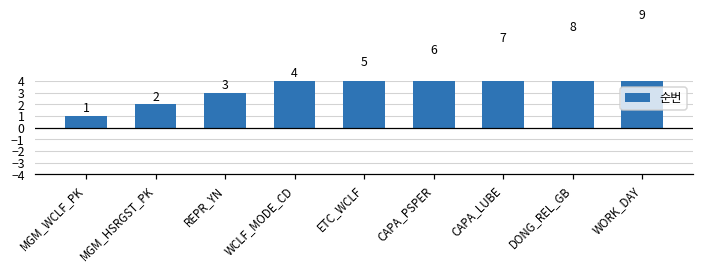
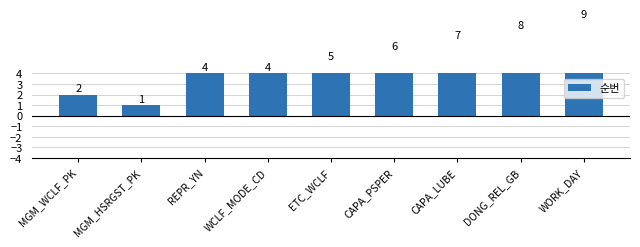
  {
-   "MGM_WCLF_PK": 1,
-   "MGM_HSRGST_PK": 2,
-   "REPR_YN": 3,
+   "MGM_WCLF_PK": 2,
+   "MGM_HSRGST_PK": 1,
+   "REPR_YN": 4,
    "WCLF_MODE_CD": 4
  }
